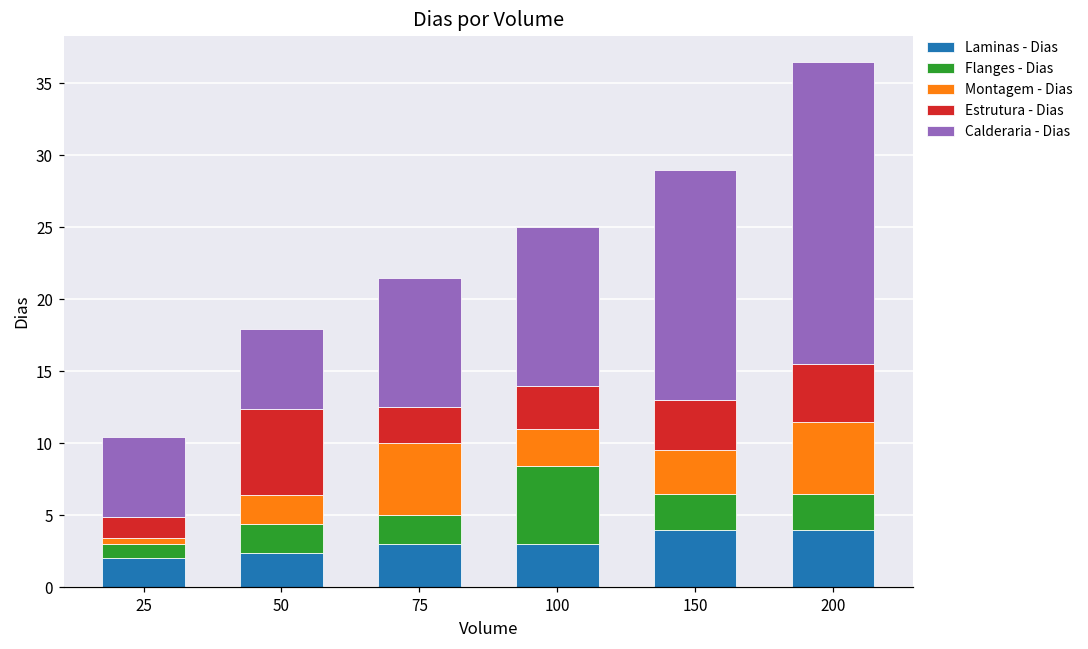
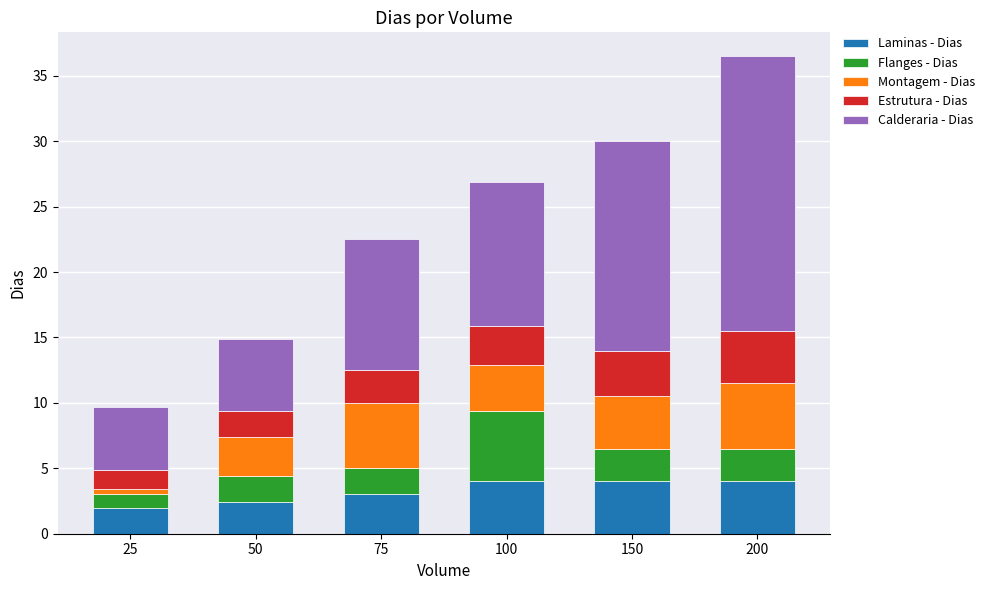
  {
    "Laminas - Dias": {
      "25": 2,
      "50": 2.4,
      "75": 3,
-     "100": 3,
+     "100": 4,
      "150": 4,
      "200": 4
    },
    "Flanges - Dias": {
      "25": 1.0,
      "50": 2.0,
      "75": 2.0,
      "100": 5.4,
      "150": 2.5,
      "200": 2.5
    },
    "Montagem - Dias": {
      "25": 0.4,
-     "50": 2,
+     "50": 3,
      "75": 5.0,
-     "100": 2.6,
-     "150": 3,
+     "100": 3.5,
+     "150": 4,
      "200": 5.0
    },
    "Estrutura - Dias": {
      "25": 1.5,
-     "50": 6,
+     "50": 2,
      "75": 2.5,
      "100": 3,
      "150": 3.5,
      "200": 4
    },
    "Calderaria - Dias": {
-     "25": 5.5,
+     "25": 4.8,
      "50": 5.5,
-     "75": 9,
+     "75": 10,
      "100": 11.0,
      "150": 16.0,
      "200": 21.0
    }
  }
